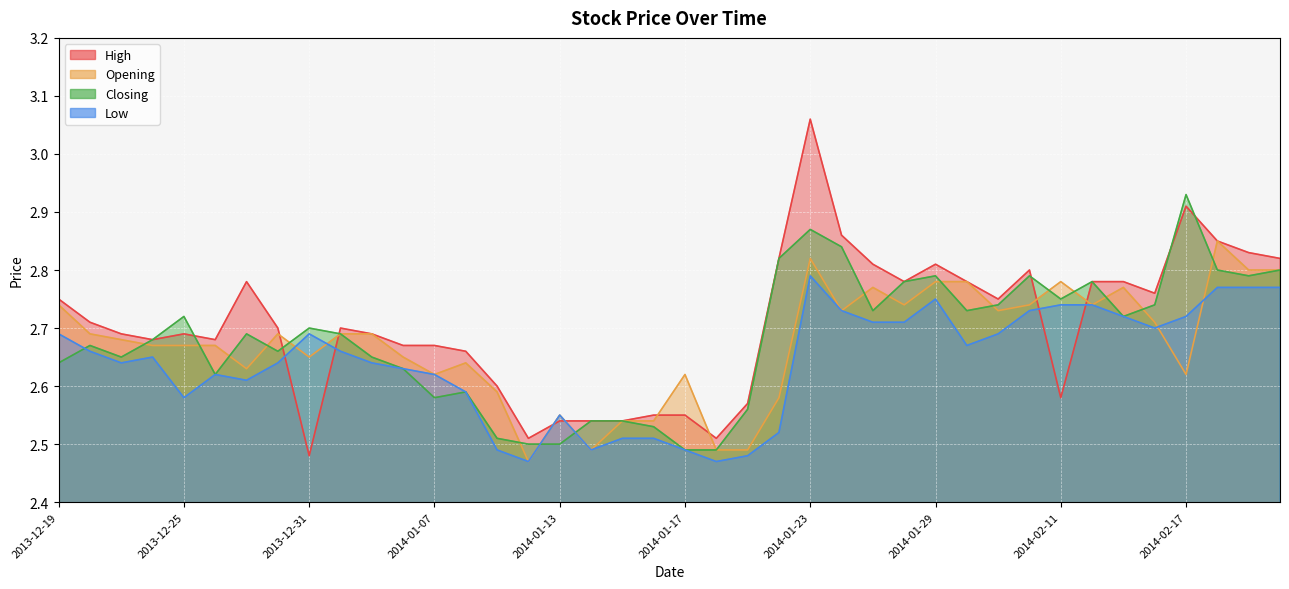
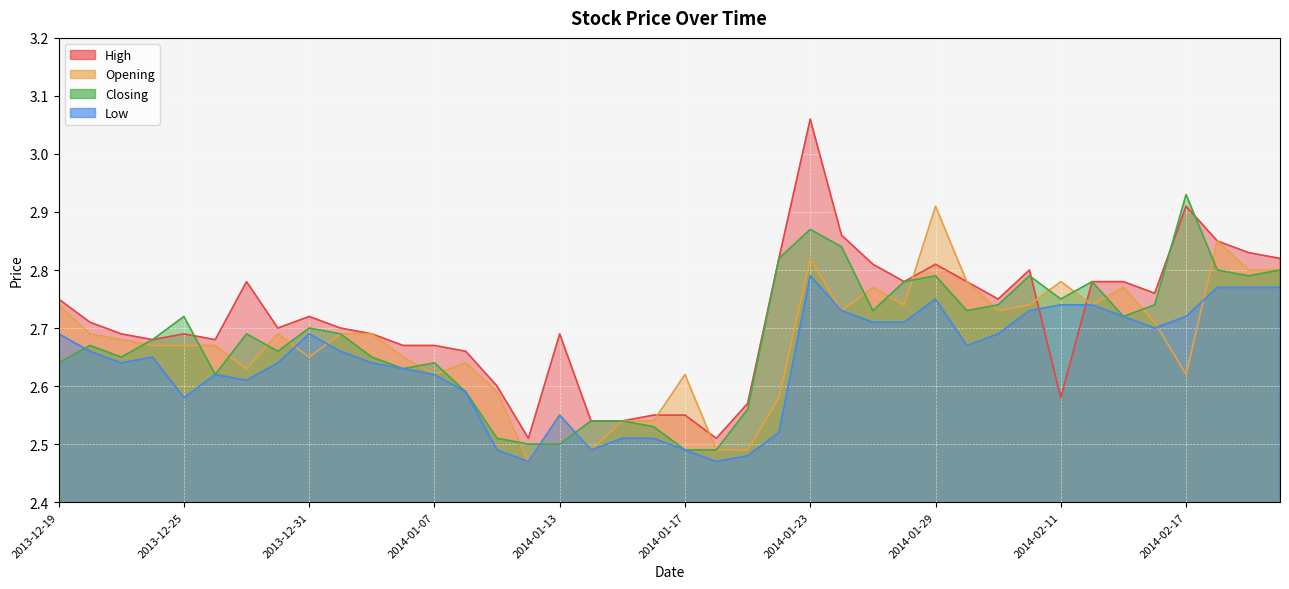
  {
    "High": {
      "2013-12-19": 2.75,
      "2013-12-25": 2.69,
-     "2013-12-31": 2.48,
+     "2013-12-31": 2.72,
      "2014-01-07": 2.67,
-     "2014-01-13": 2.54,
+     "2014-01-13": 2.69,
      "2014-01-17": 2.55,
      "2014-01-23": 3.06,
      "2014-01-29": 2.81,
      "2014-02-11": 2.58,
      "2014-02-17": 2.91
    },
    "Opening": {
      "2013-12-19": 2.74,
      "2013-12-25": 2.67,
      "2013-12-31": 2.65,
      "2014-01-17": 2.62,
      "2014-01-23": 2.82,
-     "2014-01-29": 2.78,
+     "2014-01-29": 2.91,
      "2014-02-11": 2.78,
      "2014-02-17": 2.62
    },
    "Closing": {
      "2013-12-19": 2.64,
      "2013-12-25": 2.72,
      "2013-12-31": 2.70,
-     "2014-01-07": 2.58,
+     "2014-01-07": 2.64,
      "2014-01-13": 2.50,
      "2014-01-23": 2.87,
      "2014-01-29": 2.79,
      "2014-02-11": 2.75,
      "2014-02-17": 2.93
    },
    "Low": {
      "2013-12-19": 2.69,
      "2013-12-25": 2.58,
      "2013-12-31": 2.69,
      "2014-01-23": 2.79,
      "2014-01-29": 2.75,
      "2014-02-11": 2.74,
      "2014-02-17": 2.72
    }
  }
